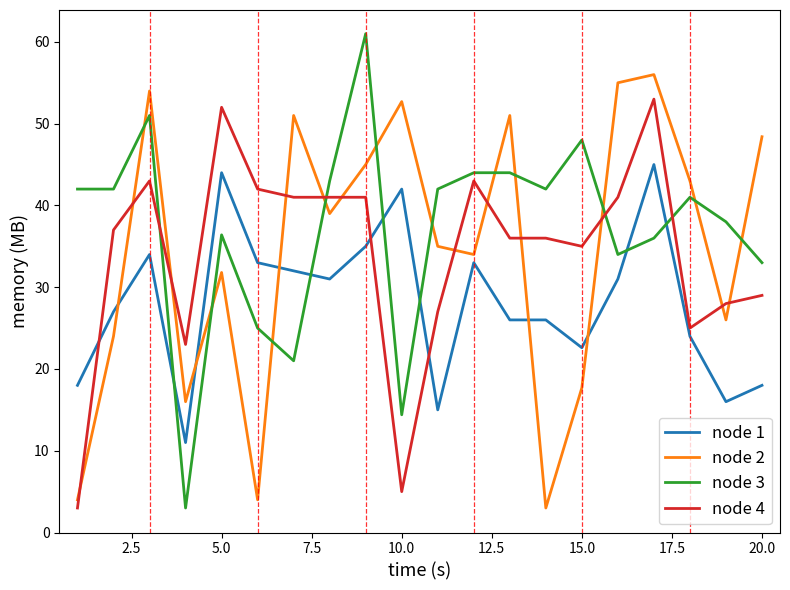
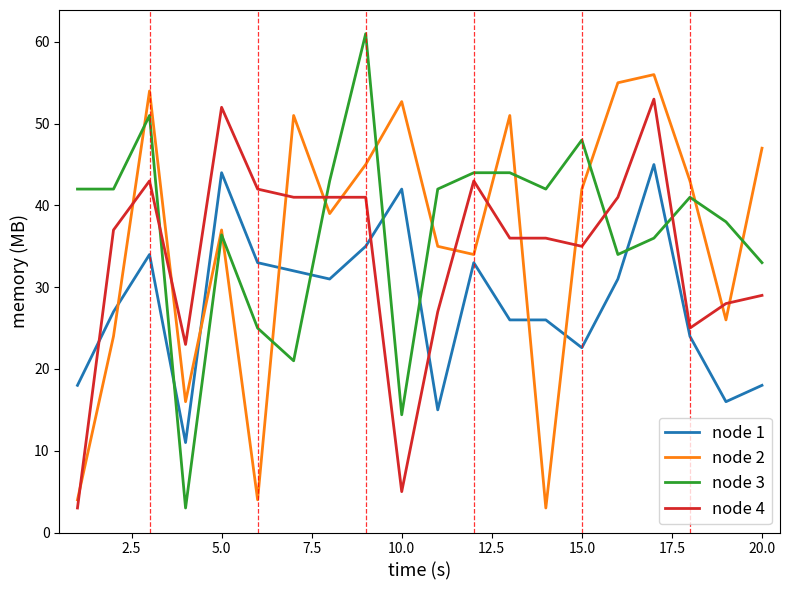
  {
    "node 1": {
      "5.0": 44,
      "10.0": 42,
      "15.0": 23,
      "20.0": 18
    },
    "node 2": {
-     "5.0": 32,
+     "5.0": 37,
      "10.0": 53,
-     "15.0": 18,
-     "20.0": 48
+     "15.0": 42,
+     "20.0": 47
    },
    "node 3": {
      "5.0": 36,
      "10.0": 14,
      "15.0": 48,
      "20.0": 33
    },
    "node 4": {
      "5.0": 52,
      "10.0": 5,
      "15.0": 35,
      "20.0": 29
    }
  }
